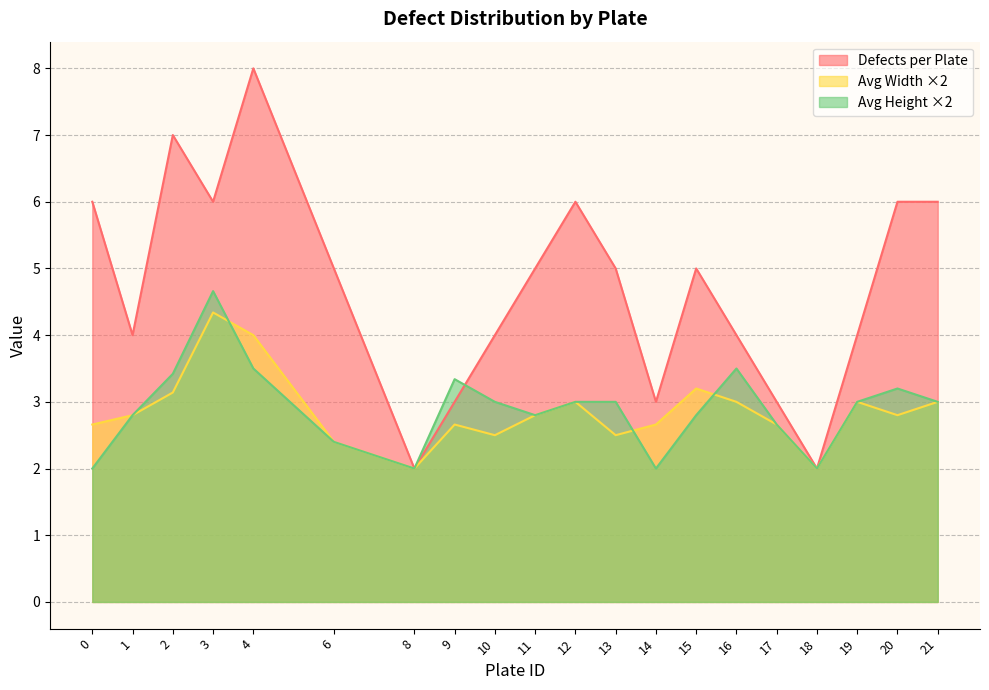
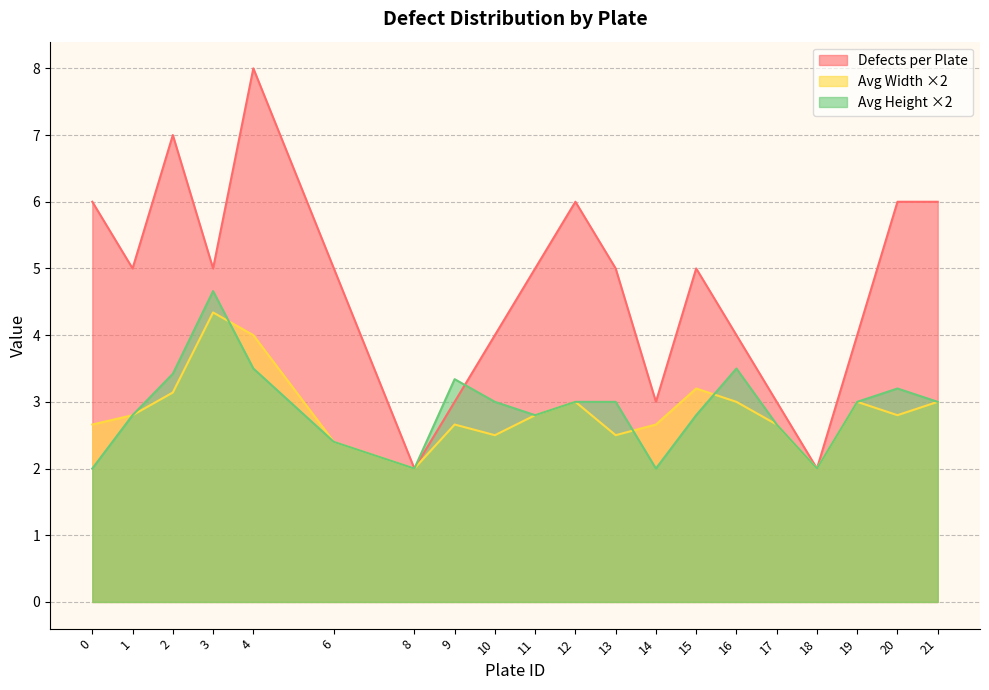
  {
    "Defects per Plate": {
      "0": 6,
-     "1": 4,
+     "1": 5,
      "2": 7,
-     "3": 6,
+     "3": 5,
      "4": 8,
      "6": 5,
      "9": 3,
      "10": 4,
      "11": 5,
      "12": 6,
      "13": 5,
      "14": 3,
      "15": 5,
      "16": 4,
      "17": 3,
      "19": 4,
      "20": 6,
      "21": 6
    },
    "Avg Width ×2": {
      "0": 2.7,
      "2": 3.1,
      "3": 4.3,
      "4": 4,
      "9": 2.7,
      "10": 2.5,
      "13": 2.5,
      "14": 2.7,
      "15": 3.2,
      "16": 3,
      "20": 2.8
    },
    "Avg Height ×2": {
      "0": 2,
      "2": 3.4,
      "3": 4.7,
      "4": 3.5,
      "9": 3.3,
      "10": 3,
      "13": 3,
      "14": 2,
      "15": 2.8,
      "16": 3.5,
      "20": 3.2
    }
  }
